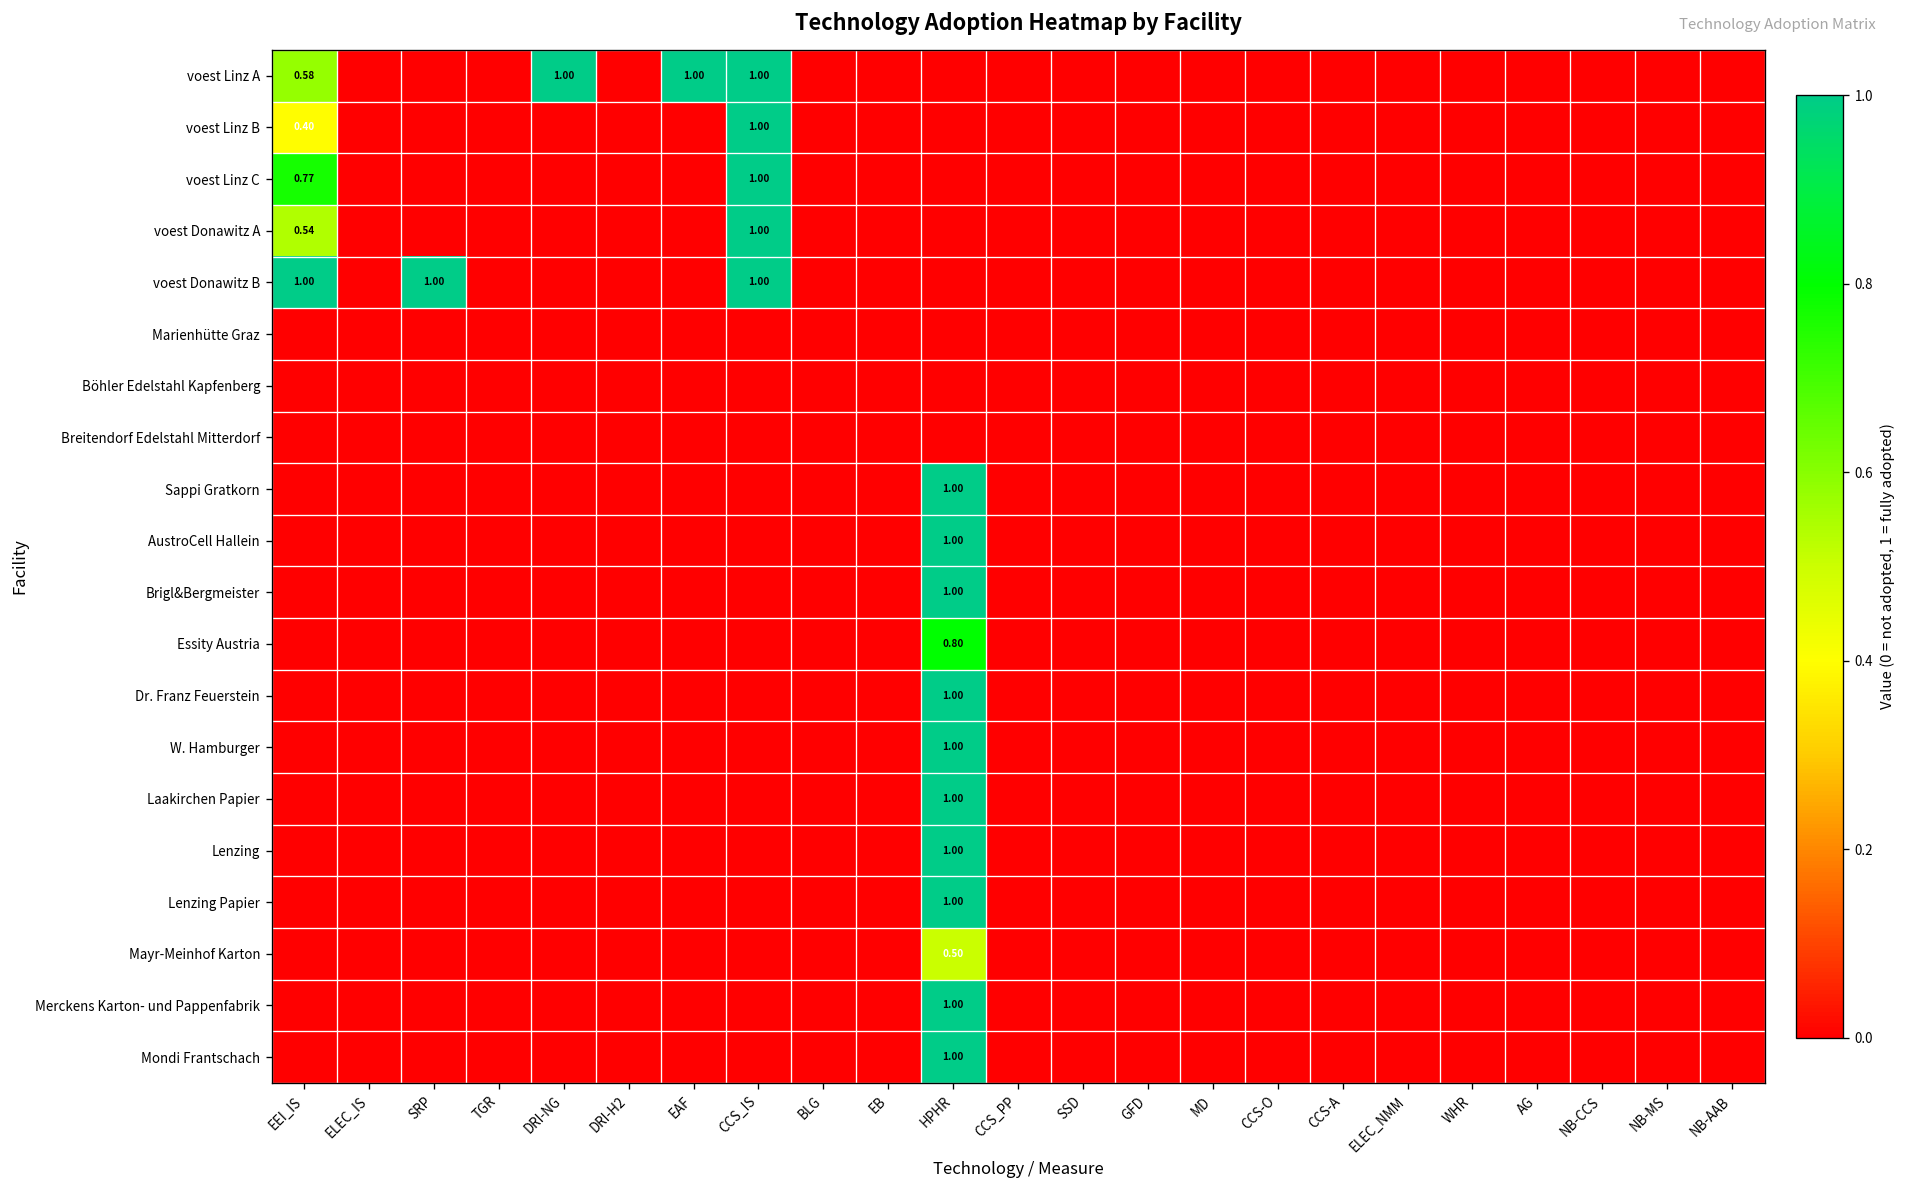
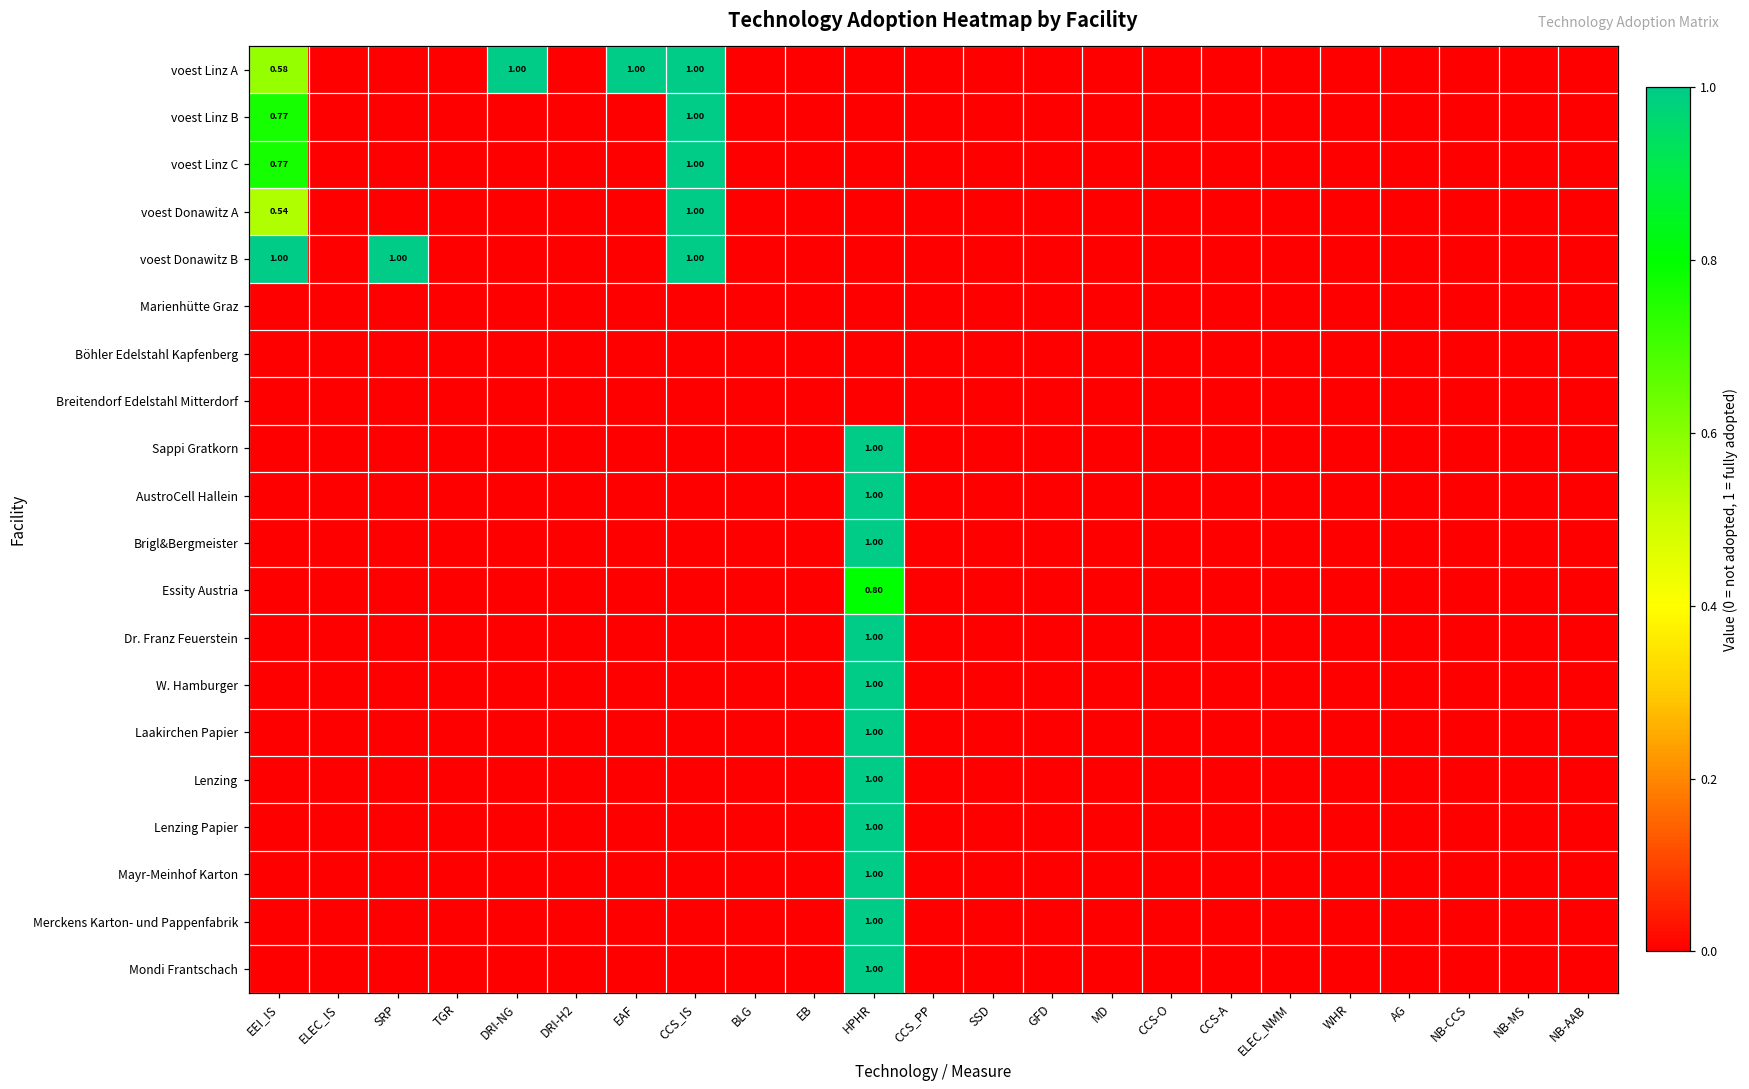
  {
    "voest Linz A": {
      "EEI_IS": 0.58,
      "DRI-NG": 1.00,
      "EAF": 1.00,
      "CCS_IS": 1.00
    },
    "voest Linz B": {
-     "EEI_IS": 0.40,
+     "EEI_IS": 0.77,
      "CCS_IS": 1.00
    },
    "voest Linz C": {
      "EEI_IS": 0.77,
      "CCS_IS": 1.00
    },
    "voest Donawitz A": {
      "EEI_IS": 0.54,
      "CCS_IS": 1.00
    },
    "voest Donawitz B": {
      "EEI_IS": 1.00,
      "SRP": 1.00,
      "CCS_IS": 1.00
    },
    "Sappi Gratkorn": {
      "HPHR": 1.00
    },
    "AustroCell Hallein": {
      "HPHR": 1.00
    },
    "Brigl&Bergmeister": {
      "HPHR": 1.00
    },
    "Essity Austria": {
      "HPHR": 0.80
    },
    "Dr. Franz Feuerstein": {
      "HPHR": 1.00
    },
    "W. Hamburger": {
      "HPHR": 1.00
    },
    "Laakirchen Papier": {
      "HPHR": 1.00
    },
    "Lenzing": {
      "HPHR": 1.00
    },
    "Lenzing Papier": {
      "HPHR": 1.00
    },
    "Mayr-Meinhof Karton": {
-     "HPHR": 0.50
+     "HPHR": 1.00
    },
    "Merckens Karton- und Pappenfabrik": {
      "HPHR": 1.00
    },
    "Mondi Frantschach": {
      "HPHR": 1.00
    }
  }
